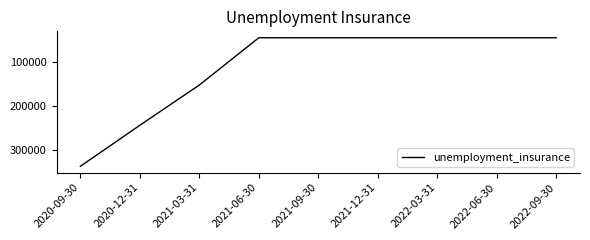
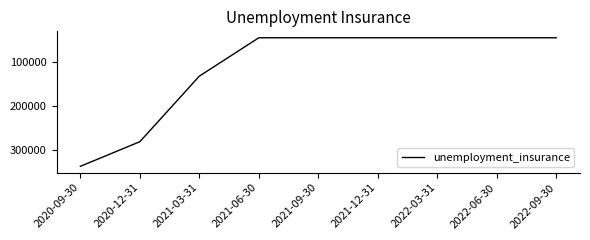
  {
    "2020-09-30": 340000,
-   "2020-12-31": 240000,
-   "2021-03-31": 150000,
+   "2020-12-31": 280000,
+   "2021-03-31": 130000,
    "2021-06-30": 40000,
    "2021-09-30": 40000,
    "2021-12-31": 40000,
    "2022-03-31": 40000,
    "2022-06-30": 40000,
    "2022-09-30": 40000
  }
